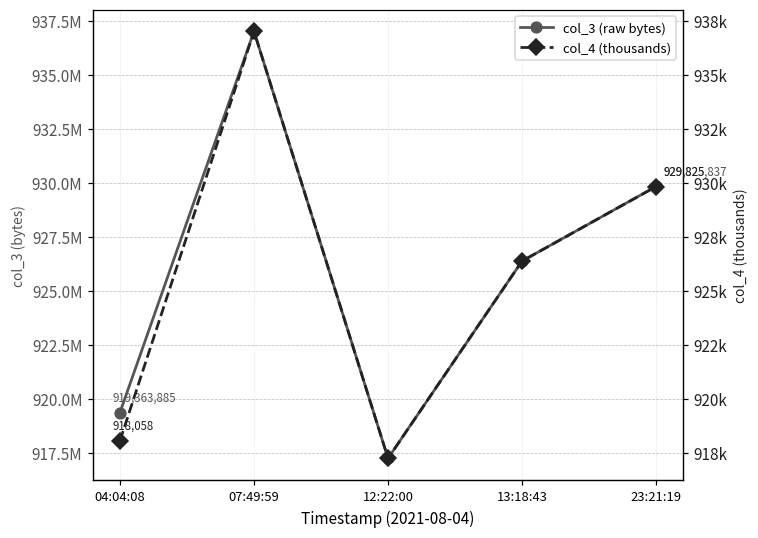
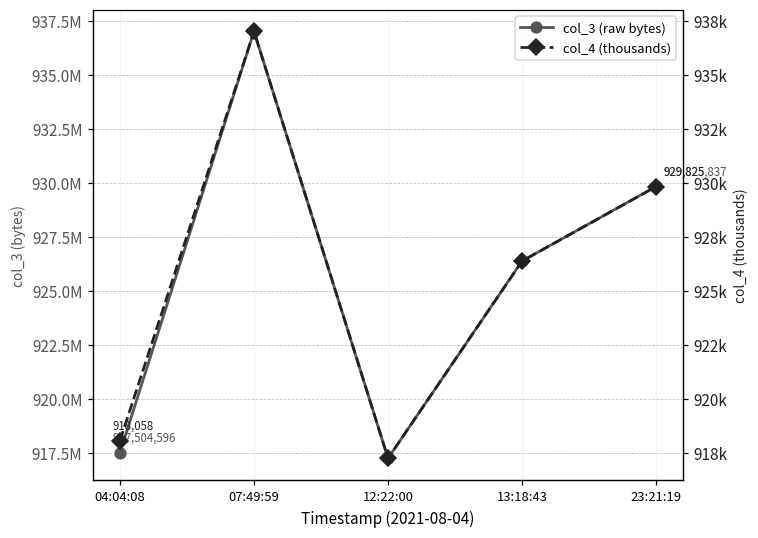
  {
    "col_3 (raw bytes)": {
-     "04:04:08": "919,363,885"
+     "04:04:08": "917,504,596"
    },
    "col_4 (thousands)": {
      "04:04:08": "918,058"
    }
  }
